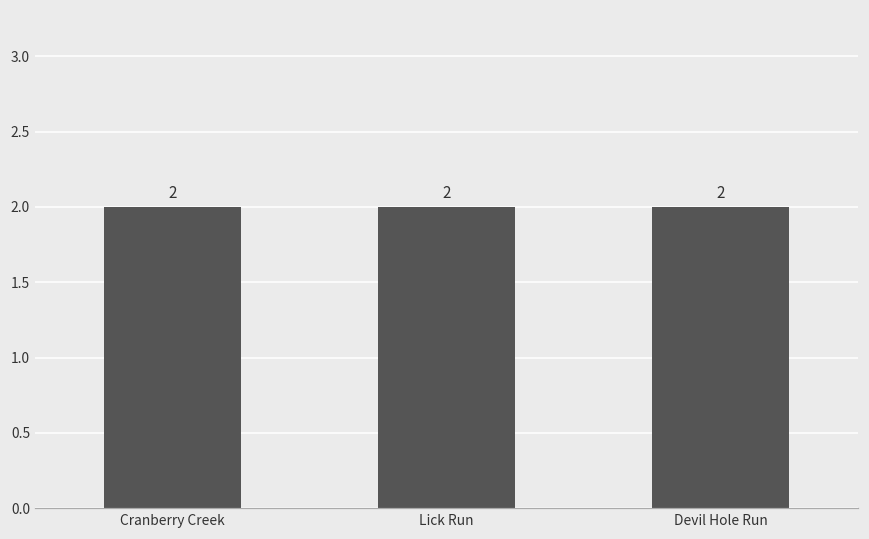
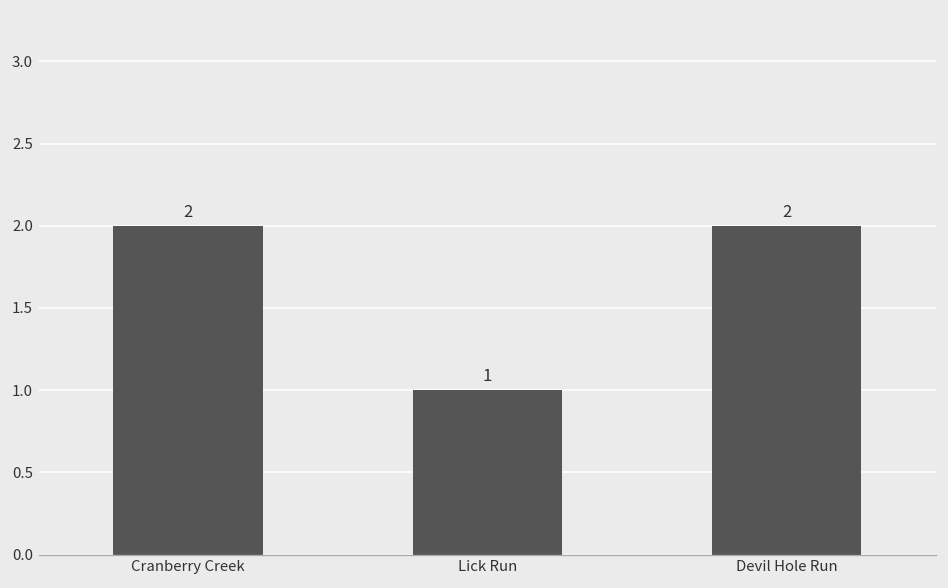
  {
    "Cranberry Creek": 2,
-   "Lick Run": 2,
+   "Lick Run": 1,
    "Devil Hole Run": 2
  }
